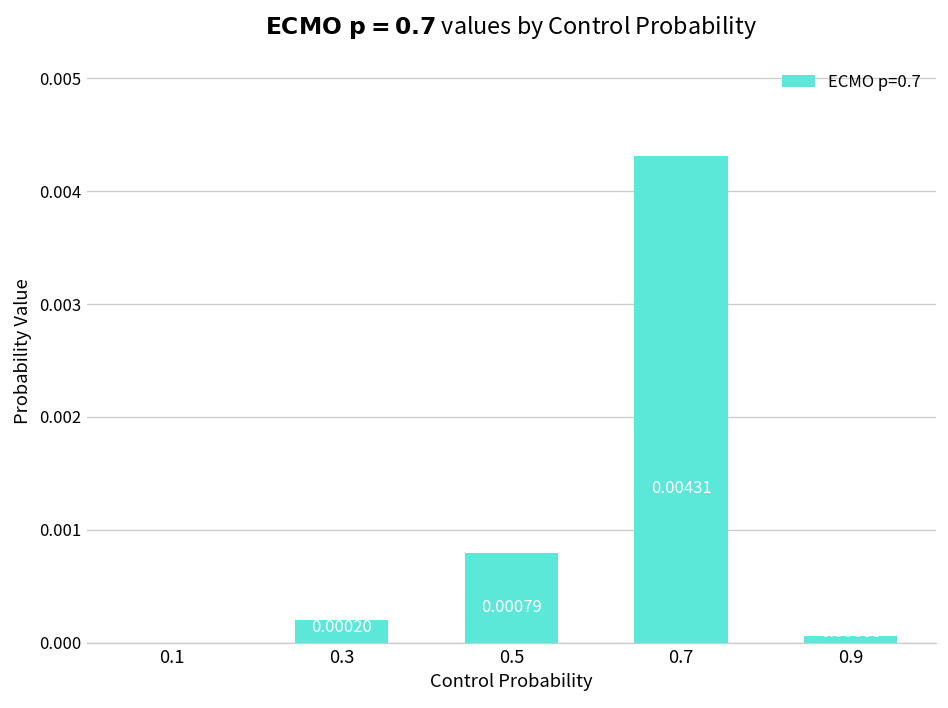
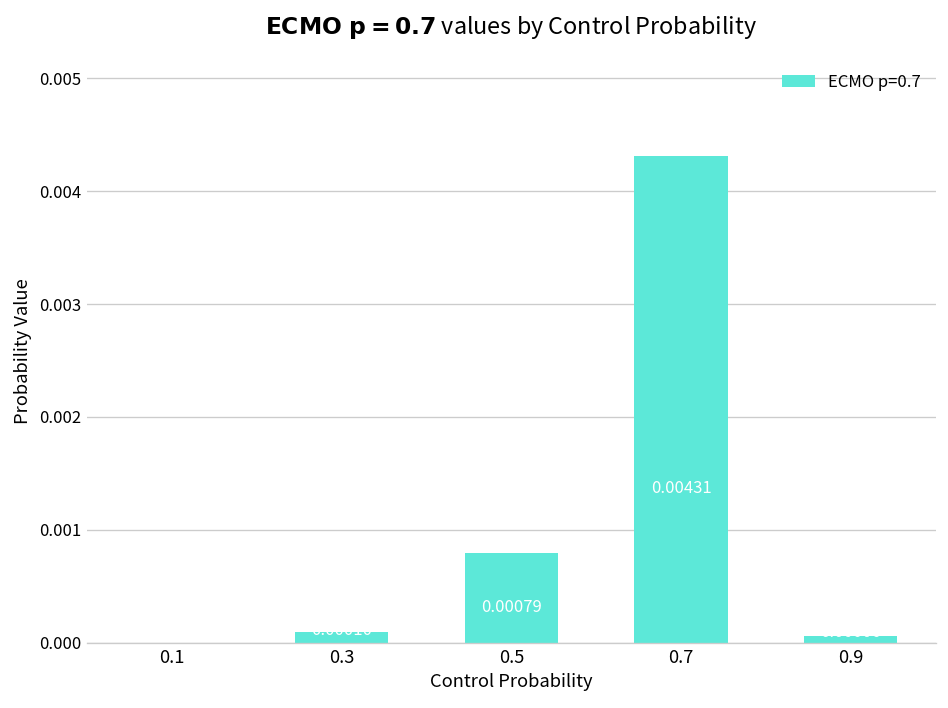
  {
-   "0.3": 0.0002,
+   "0.3": 0.0001,
    "0.9": 0.0001
  }
